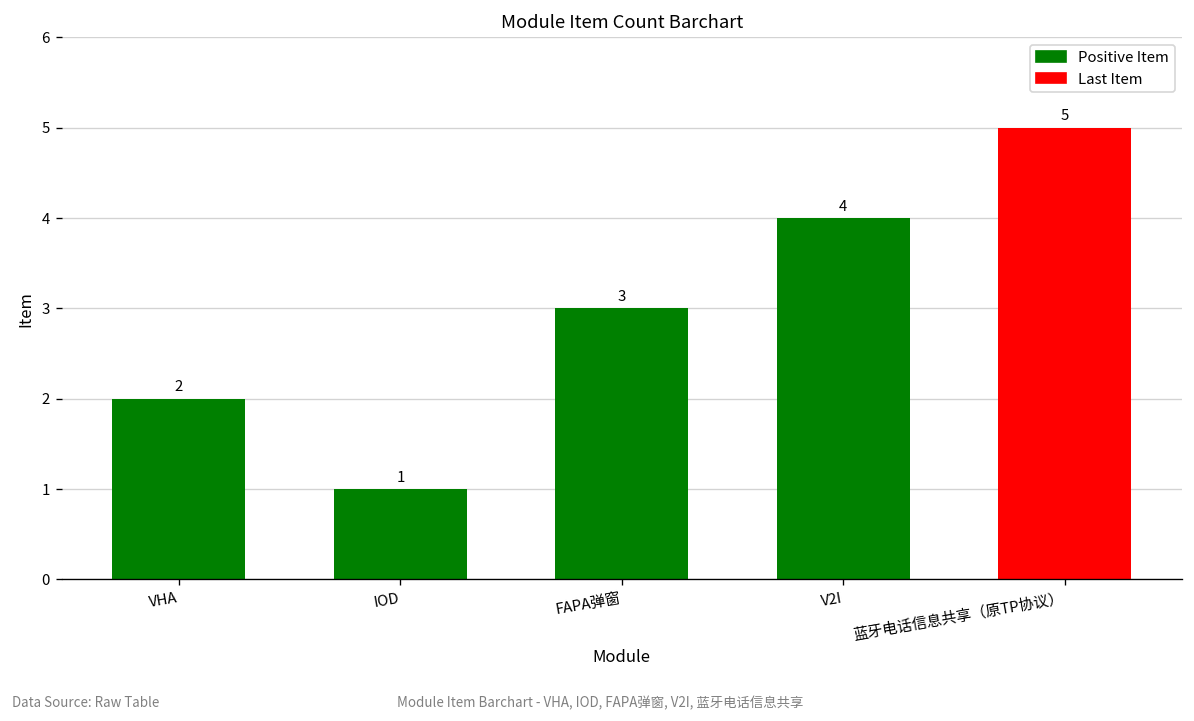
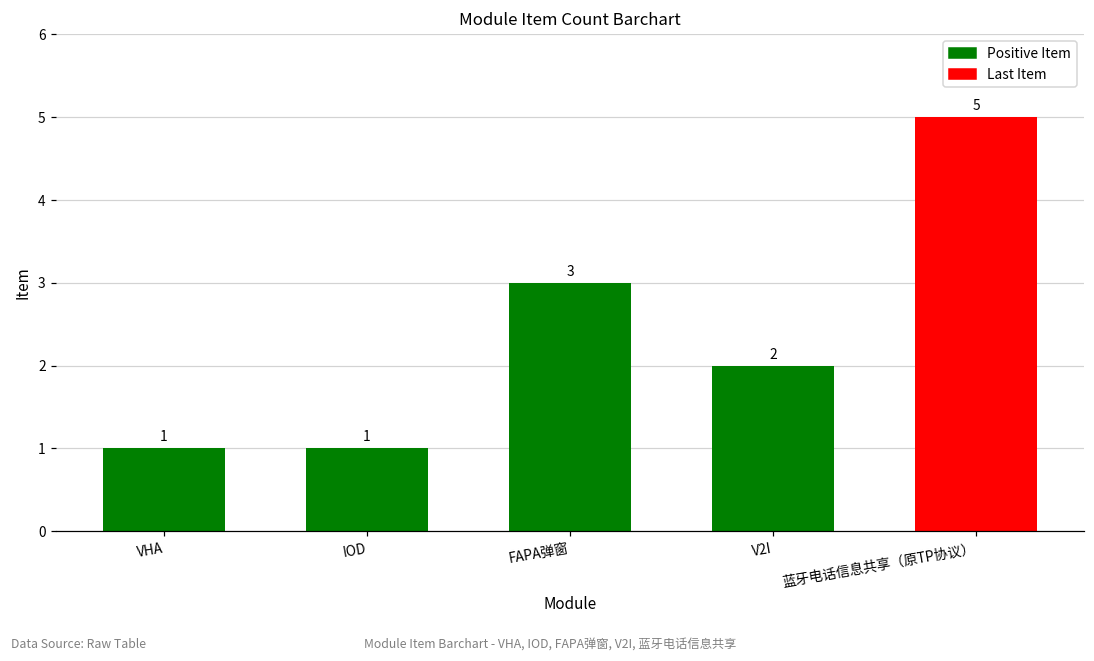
  {
-   "VHA": 2,
+   "VHA": 1,
    "IOD": 1,
    "FAPA弹窗": 3,
-   "V2I": 4,
+   "V2I": 2,
    "蓝牙电话信息共享（原TP协议）": 5
  }
